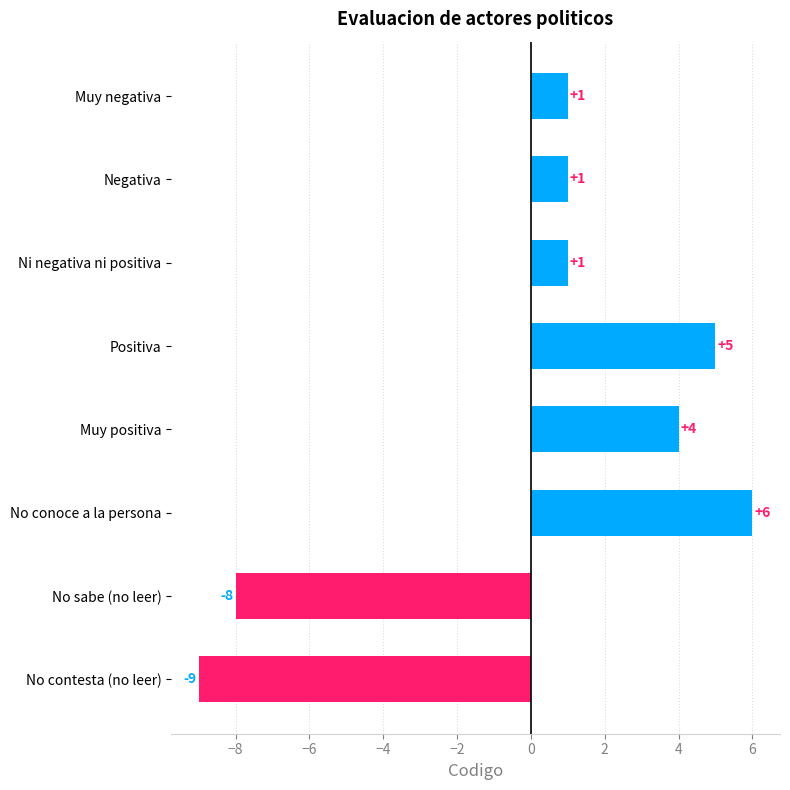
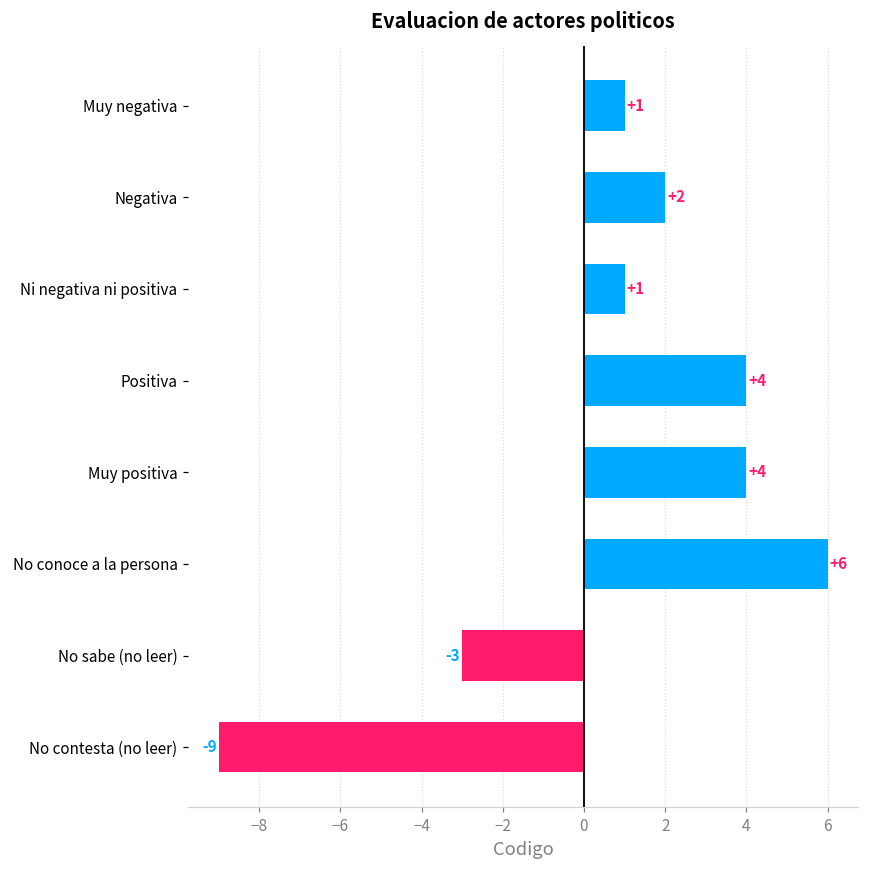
  {
    "Muy negativa": "+1",
-   "Negativa": "+1",
+   "Negativa": "+2",
    "Ni negativa ni positiva": "+1",
-   "Positiva": "+5",
+   "Positiva": "+4",
    "Muy positiva": "+4",
    "No conoce a la persona": "+6",
-   "No sabe (no leer)": "-8",
+   "No sabe (no leer)": "-3",
    "No contesta (no leer)": "-9"
  }
